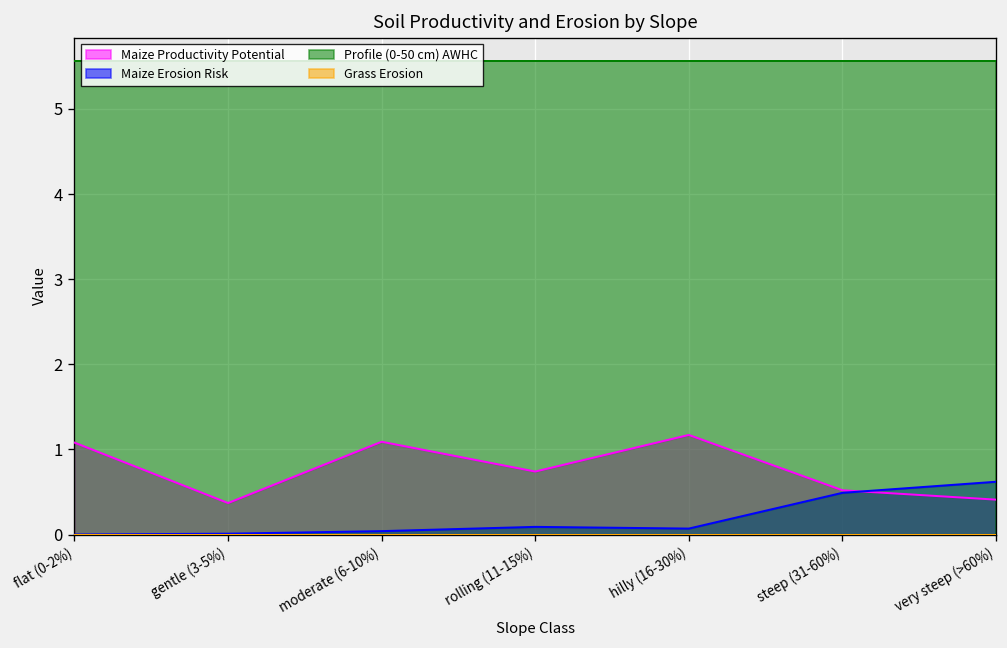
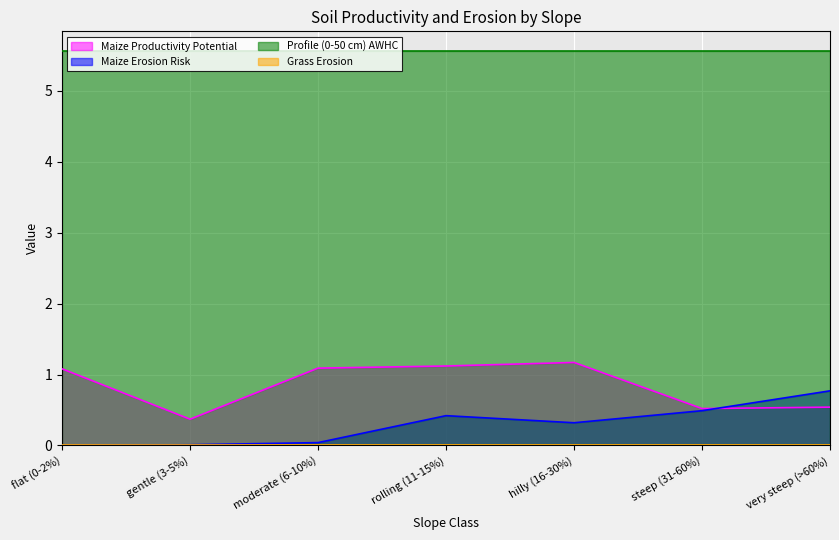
  {
    "Maize Productivity Potential": {
      "flat (0-2%)": 1.1,
      "gentle (3-5%)": 0.4,
      "moderate (6-10%)": 1.1,
-     "rolling (11-15%)": 0.7,
+     "rolling (11-15%)": 1.1,
      "hilly (16-30%)": 1.2,
-     "very steep (>60%)": 0.4
+     "very steep (>60%)": 0.5
    },
    "Maize Erosion Risk": {
      "moderate (6-10%)": 0.0,
-     "rolling (11-15%)": 0.1,
-     "hilly (16-30%)": 0.1,
-     "very steep (>60%)": 0.6
+     "rolling (11-15%)": 0.4,
+     "hilly (16-30%)": 0.3,
+     "very steep (>60%)": 0.8
    },
    "Profile (0-50 cm) AWHC": {
      "flat (0-2%)": 5.6,
      "rolling (11-15%)": 5.6,
      "hilly (16-30%)": 5.6,
      "steep (31-60%)": 5.6,
      "very steep (>60%)": 5.6
    },
    "Grass Erosion": {
      "moderate (6-10%)": 0.0,
      "rolling (11-15%)": 0.0,
      "hilly (16-30%)": 0.0,
      "steep (31-60%)": 0.0,
      "very steep (>60%)": 0.0
    }
  }
